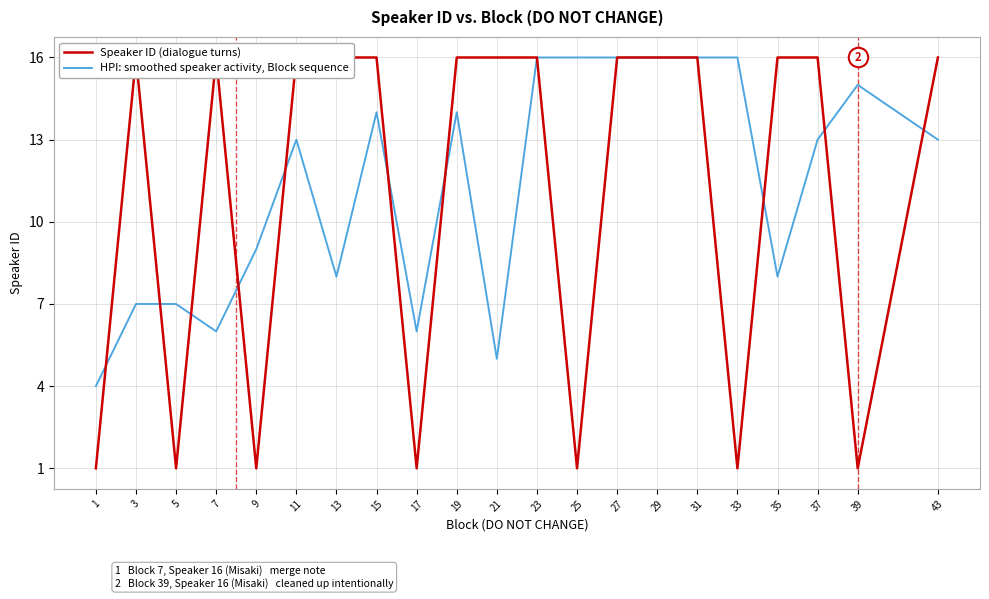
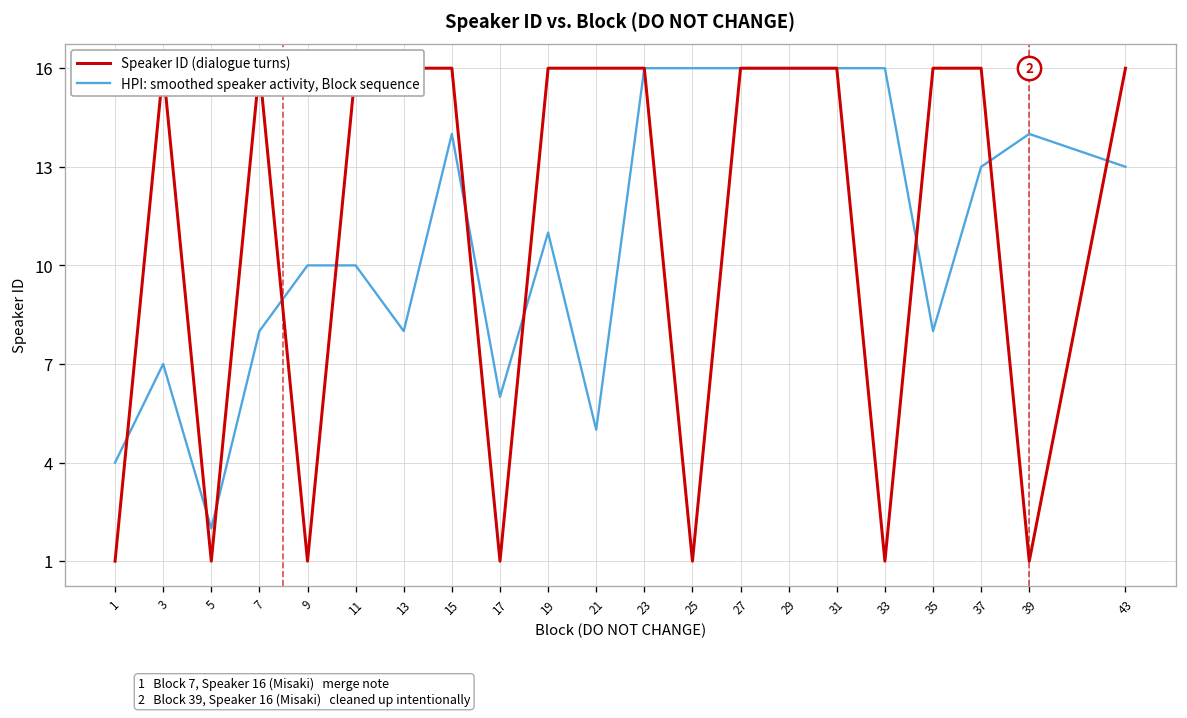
  {
    "Speaker ID (dialogue turns)": {
      "1": 1,
      "5": 1,
      "9": 1,
      "15": 16,
      "17": 1,
      "19": 16,
      "21": 16,
      "25": 1,
      "33": 1,
      "35": 16,
      "37": 16,
      "39": 1,
      "43": 16
    },
    "HPI: smoothed speaker activity, Block sequence": {
      "1": 4,
      "3": 7,
-     "5": 7,
-     "7": 6,
-     "9": 9,
-     "11": 13,
+     "5": 2,
+     "7": 8,
+     "9": 10,
+     "11": 10,
      "13": 8,
      "15": 14,
      "17": 6,
-     "19": 14,
+     "19": 11,
      "21": 5,
      "25": 16,
      "33": 16,
      "35": 8,
      "37": 13,
-     "39": 15,
+     "39": 14,
      "43": 13
    }
  }
